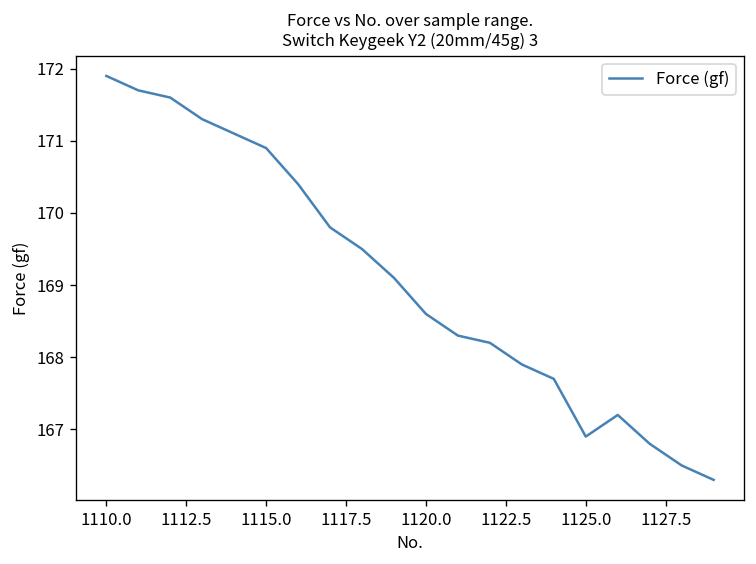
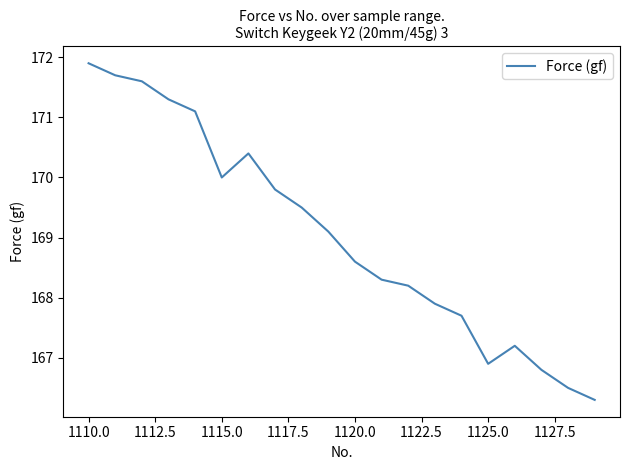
  {
    "1110.0": 171.9,
-   "1115.0": 170.9,
+   "1115.0": 170.0,
    "1120.0": 168.6,
    "1125.0": 166.9
  }
